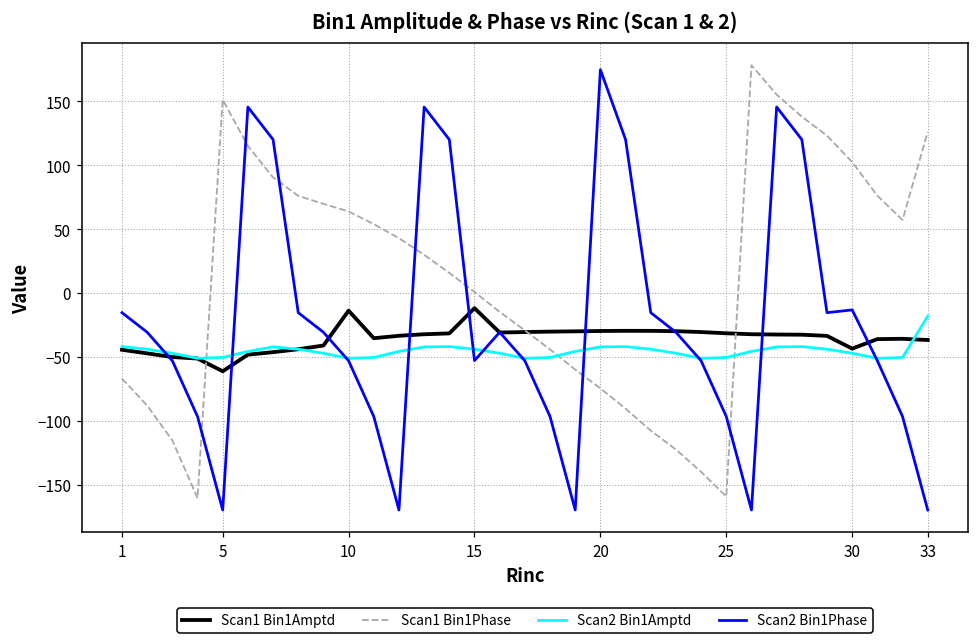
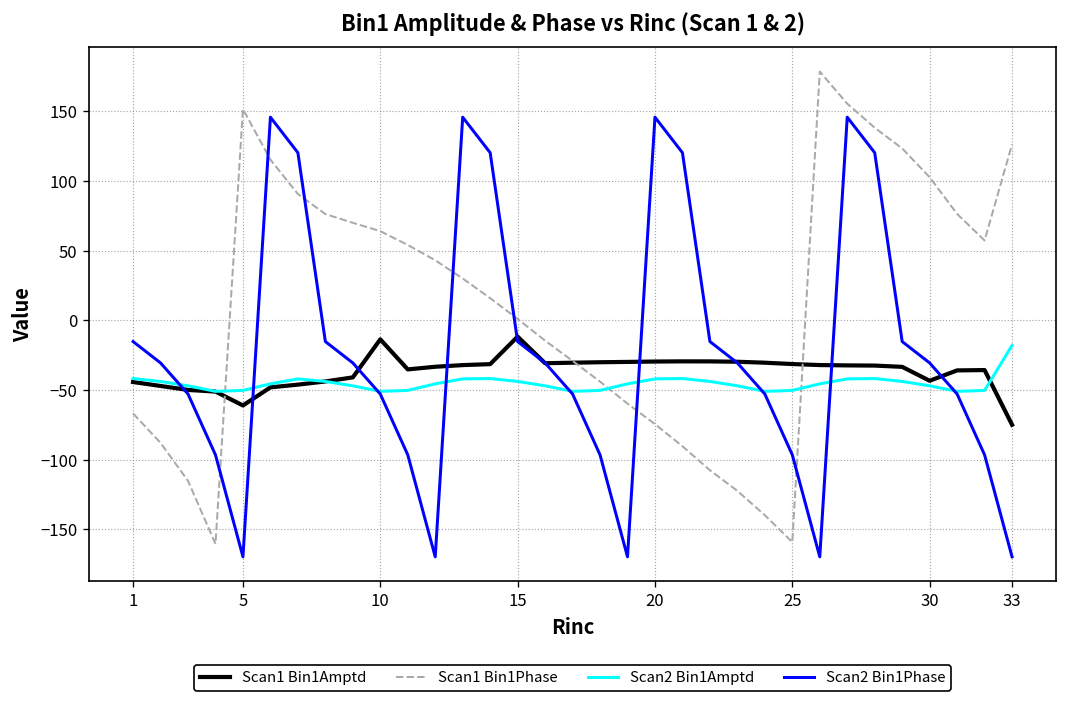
  {
    "Scan1 Bin1Amptd": {
      "1": -44,
      "5": -61,
      "10": -14,
      "15": -12,
      "20": -30,
      "25": -31,
      "30": -43,
-     "33": -37
+     "33": -75
    },
    "Scan1 Bin1Phase": {
      "1": -67,
      "5": 151,
      "10": 64,
      "15": 1,
      "20": -74,
      "25": -159,
      "30": 103,
      "33": 126
    },
    "Scan2 Bin1Amptd": {
      "1": -42,
      "5": -50,
      "15": -44,
      "20": -42,
      "25": -50,
      "30": -47,
      "33": -18
    },
    "Scan2 Bin1Phase": {
      "1": -15,
      "5": -170,
-     "15": -53,
-     "20": 175,
+     "15": -15,
+     "20": 146,
      "25": -97,
-     "30": -13,
+     "30": -31,
      "33": -170
    }
  }
